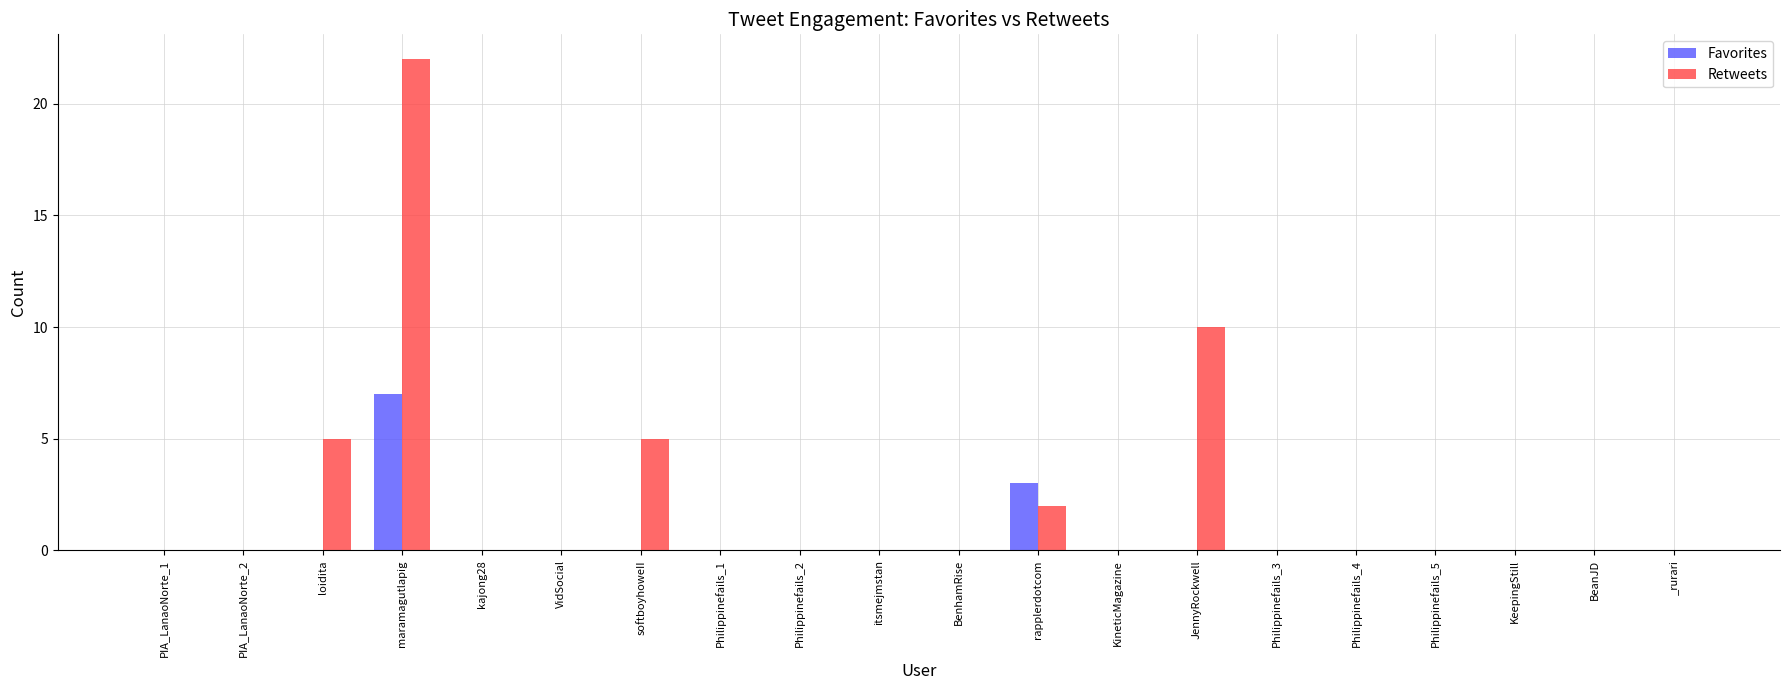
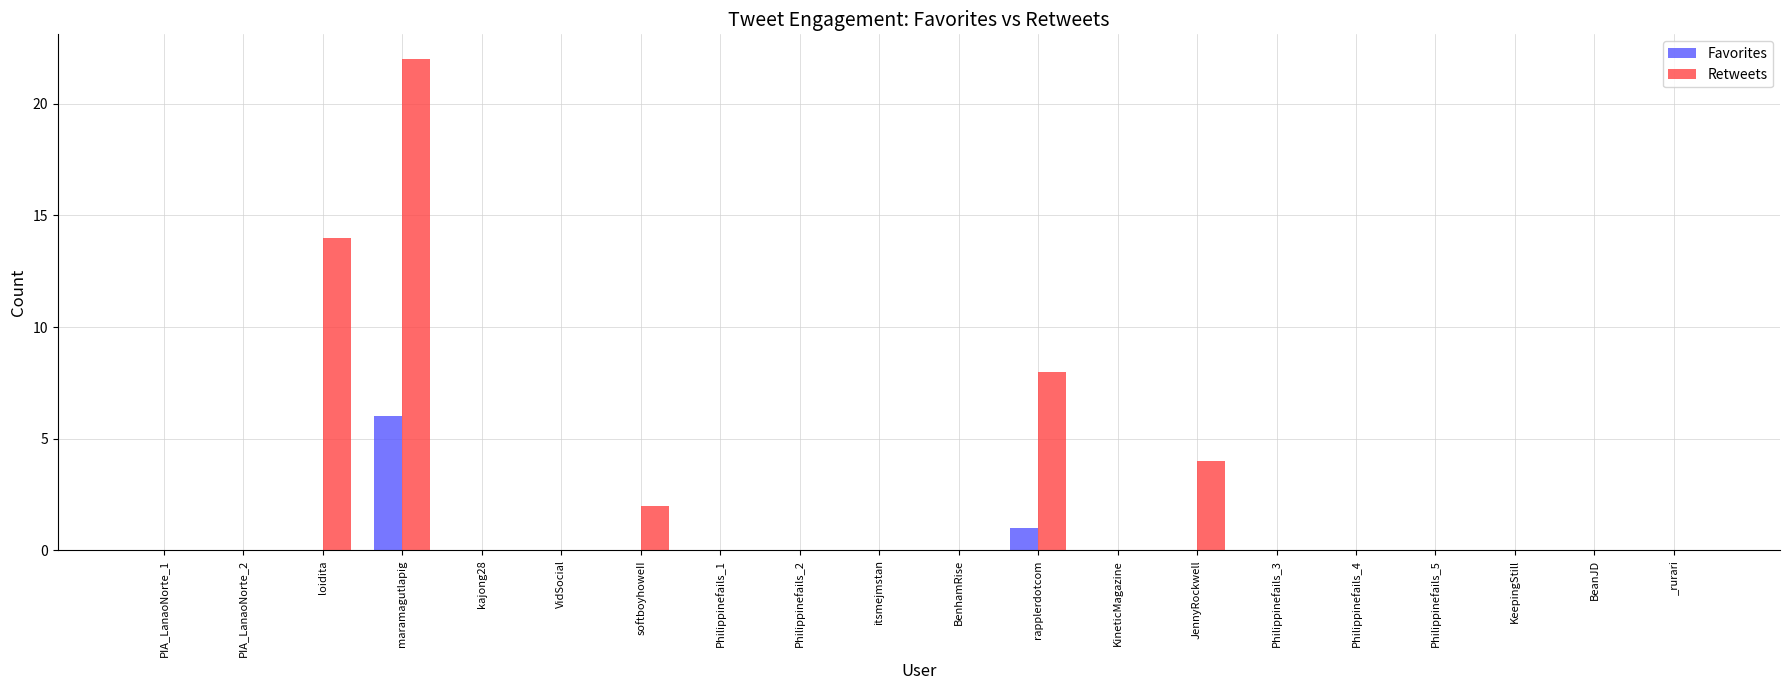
  {
    "Favorites": {
      "PIA_LanaoNorte_1": 0,
      "PIA_LanaoNorte_2": 0,
      "loidita": 0,
-     "maramagutlapig": 7,
+     "maramagutlapig": 6,
      "kajong28": 0,
      "VidSocial": 0,
      "softboyhoweII": 0,
      "Philippinefails_1": 0,
      "Philippinefails_2": 0,
      "itsmejmstan": 0,
      "BenhamRise": 0,
-     "rapplerdotcom": 3,
+     "rapplerdotcom": 1,
      "KineticMagazine": 0,
      "JennyRockwell": 0,
      "Philippinefails_3": 0,
      "Philippinefails_4": 0,
      "Philippinefails_5": 0,
      "KeepingStill": 0,
      "BeanJD": 0,
      "_rurari": 0
    },
    "Retweets": {
      "PIA_LanaoNorte_1": 0,
      "PIA_LanaoNorte_2": 0,
-     "loidita": 5,
+     "loidita": 14,
      "maramagutlapig": 22,
      "kajong28": 0,
      "VidSocial": 0,
-     "softboyhoweII": 5,
+     "softboyhoweII": 2,
      "Philippinefails_1": 0,
      "Philippinefails_2": 0,
      "itsmejmstan": 0,
      "BenhamRise": 0,
-     "rapplerdotcom": 2,
+     "rapplerdotcom": 8,
      "KineticMagazine": 0,
-     "JennyRockwell": 10,
+     "JennyRockwell": 4,
      "Philippinefails_3": 0,
      "Philippinefails_4": 0,
      "Philippinefails_5": 0,
      "KeepingStill": 0,
      "BeanJD": 0,
      "_rurari": 0
    }
  }
